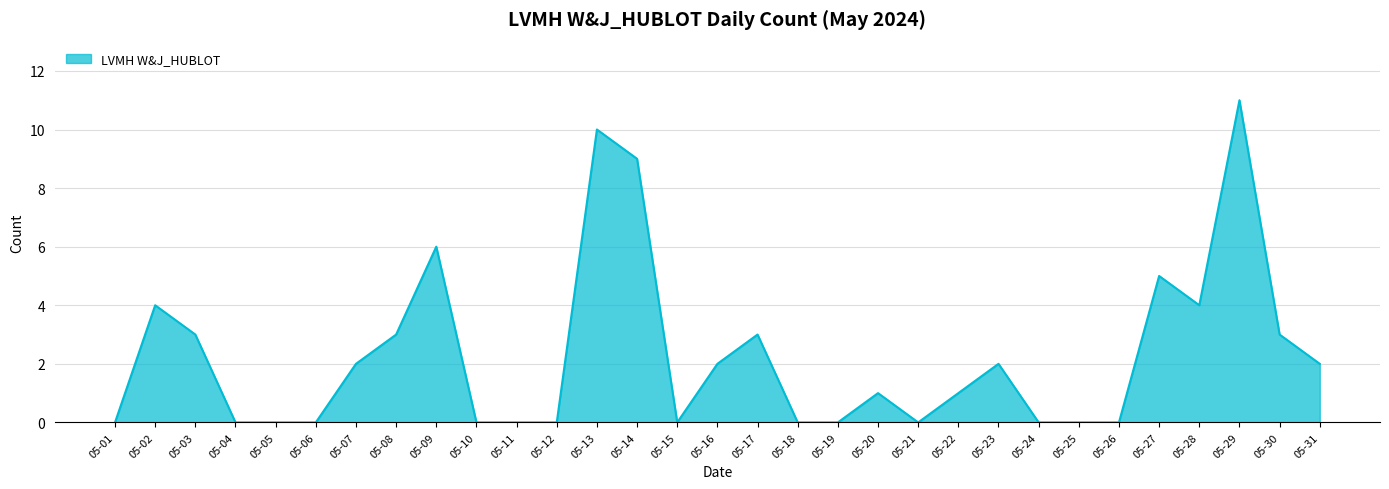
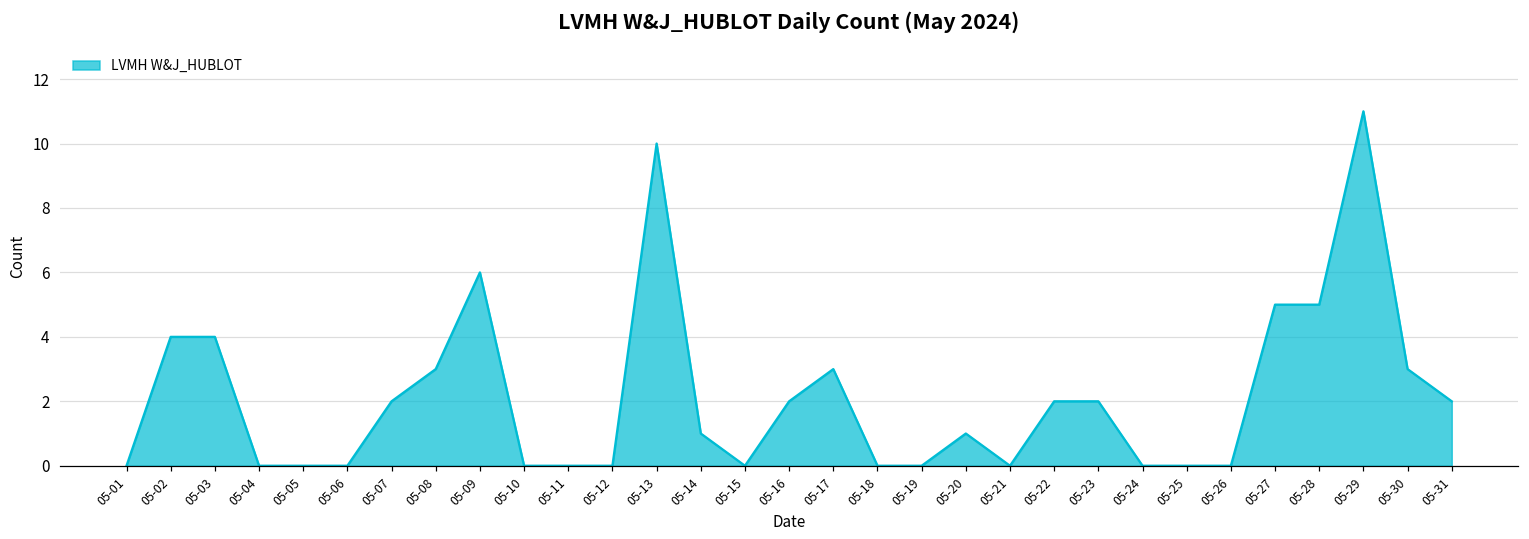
  {
    "05-01": 0,
    "05-02": 4,
-   "05-03": 3,
+   "05-03": 4,
    "05-04": 0,
    "05-05": 0,
    "05-06": 0,
    "05-07": 2,
    "05-08": 3,
    "05-09": 6,
    "05-10": 0,
    "05-11": 0,
    "05-12": 0,
    "05-13": 10,
-   "05-14": 9,
+   "05-14": 1,
    "05-15": 0,
    "05-16": 2,
    "05-17": 3,
    "05-18": 0,
    "05-19": 0,
    "05-20": 1,
    "05-21": 0,
-   "05-22": 1,
+   "05-22": 2,
    "05-23": 2,
    "05-24": 0,
    "05-25": 0,
    "05-26": 0,
    "05-27": 5,
-   "05-28": 4,
+   "05-28": 5,
    "05-29": 11,
    "05-30": 3,
    "05-31": 2
  }
